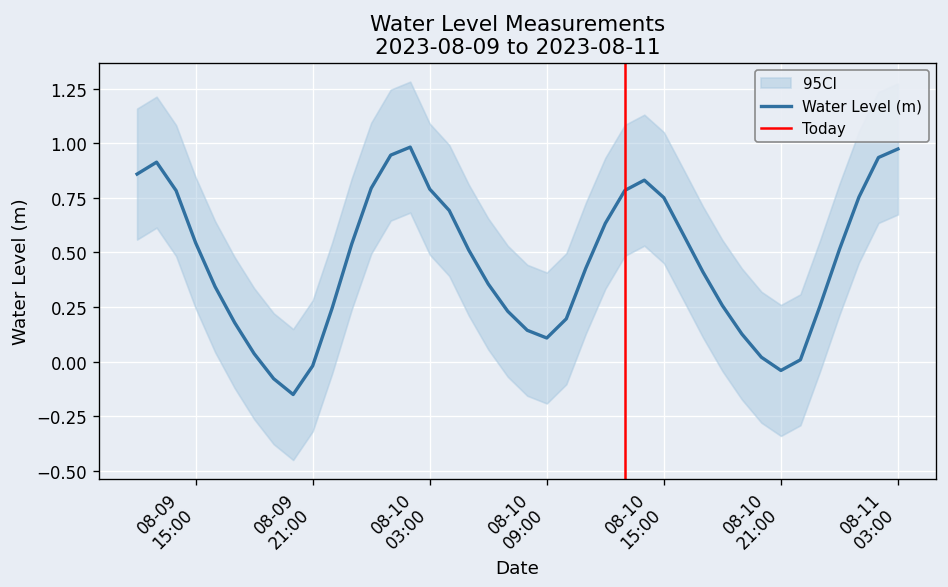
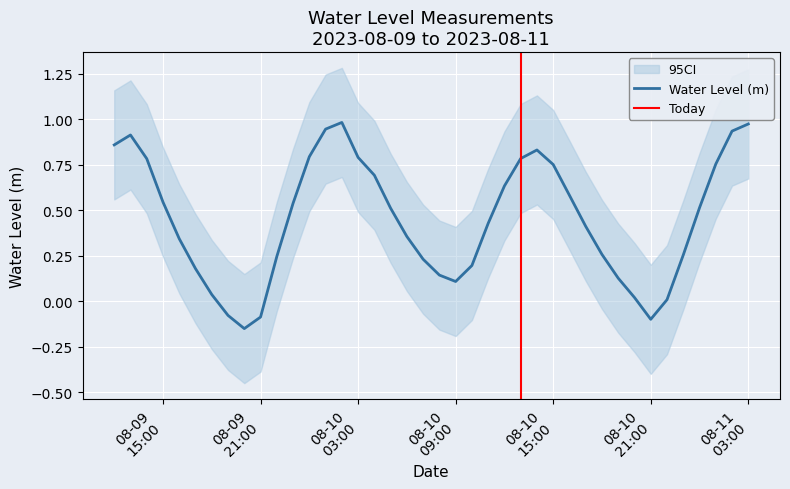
  {
    "Water Level (m)": {
      "08-09 15:00": 0.54,
-     "08-09 21:00": -0.02,
+     "08-09 21:00": -0.09,
      "08-10 03:00": 0.79,
      "08-10 09:00": 0.11,
      "08-10 15:00": 0.75,
-     "08-10 21:00": -0.04,
+     "08-10 21:00": -0.10,
      "08-11 03:00": 0.97
    }
  }
